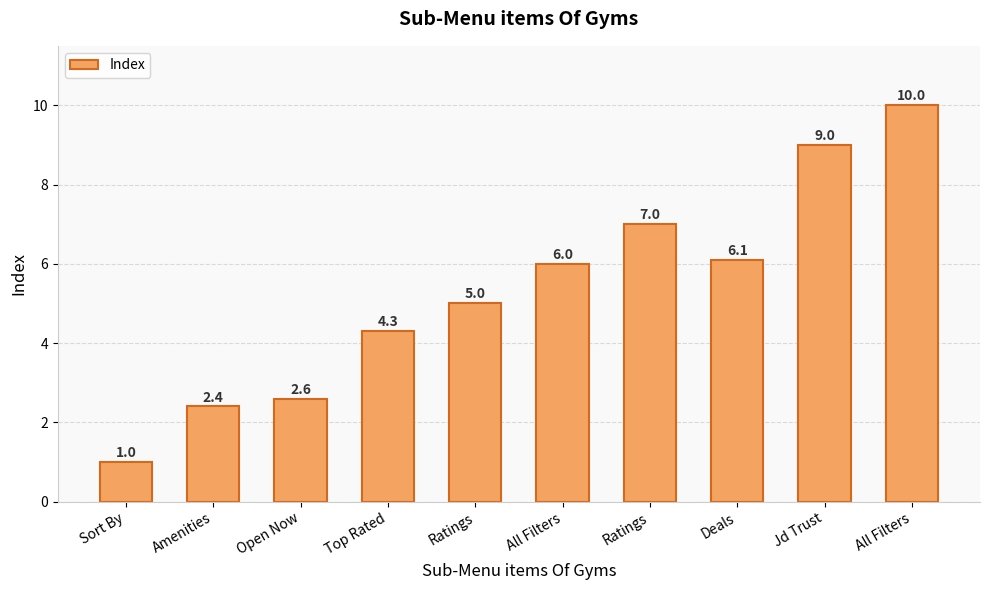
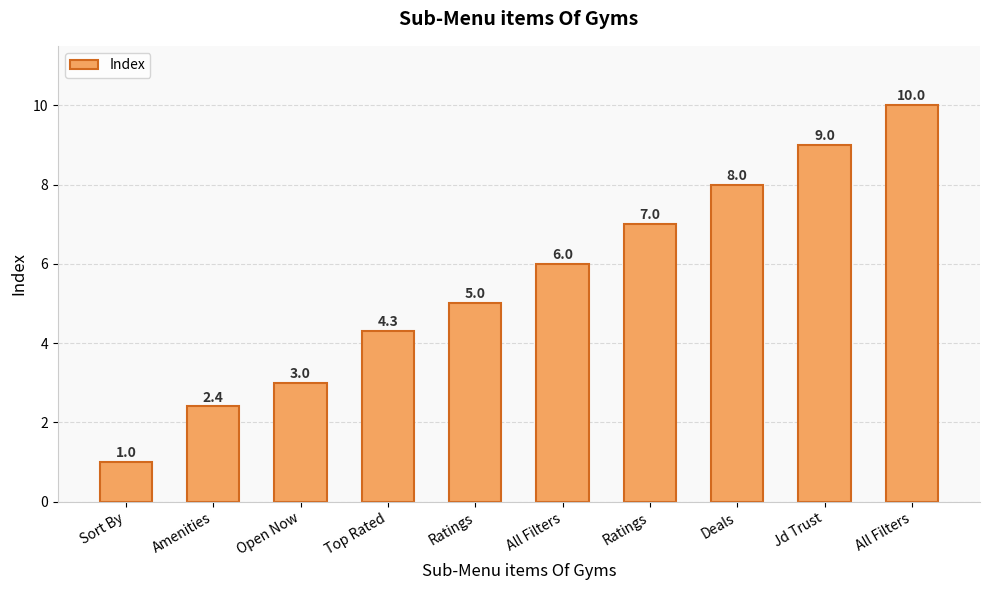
  {
    "Sort By": 1.0,
    "Amenities": 2.4,
-   "Open Now": 2.6,
+   "Open Now": 3.0,
    "Top Rated": 4.3,
-   "Deals": 6.1,
+   "Deals": 8.0,
    "Jd Trust": 9.0
  }
